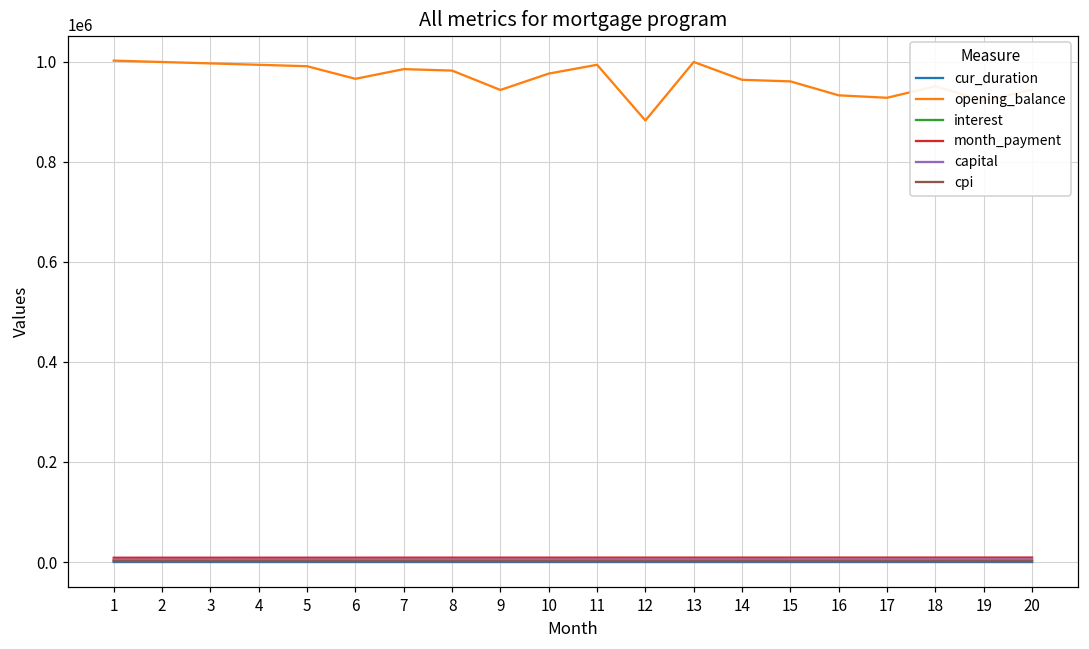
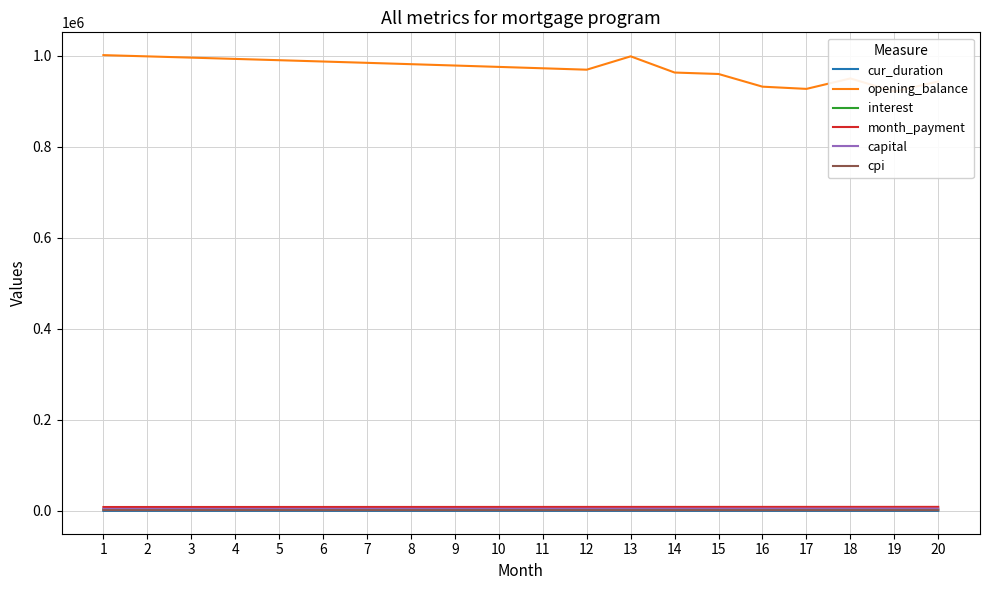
  {
    "opening_balance": {
      "1": 1000000,
      "2": 1000000,
      "3": 1000000,
      "4": 990000,
      "5": 990000,
-     "6": 970000,
+     "6": 990000,
      "7": 980000,
      "8": 980000,
-     "9": 940000,
+     "9": 980000,
      "10": 980000,
-     "11": 990000,
-     "12": 880000,
+     "11": 970000,
+     "12": 970000,
      "13": 1000000,
      "14": 960000,
      "15": 960000,
      "16": 930000,
      "17": 930000
    }
  }
